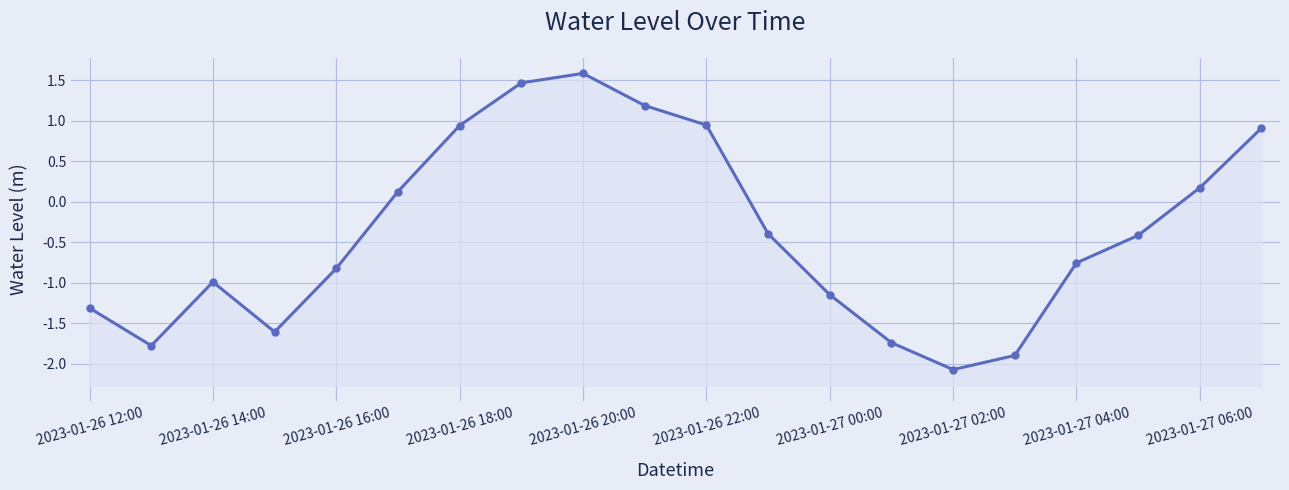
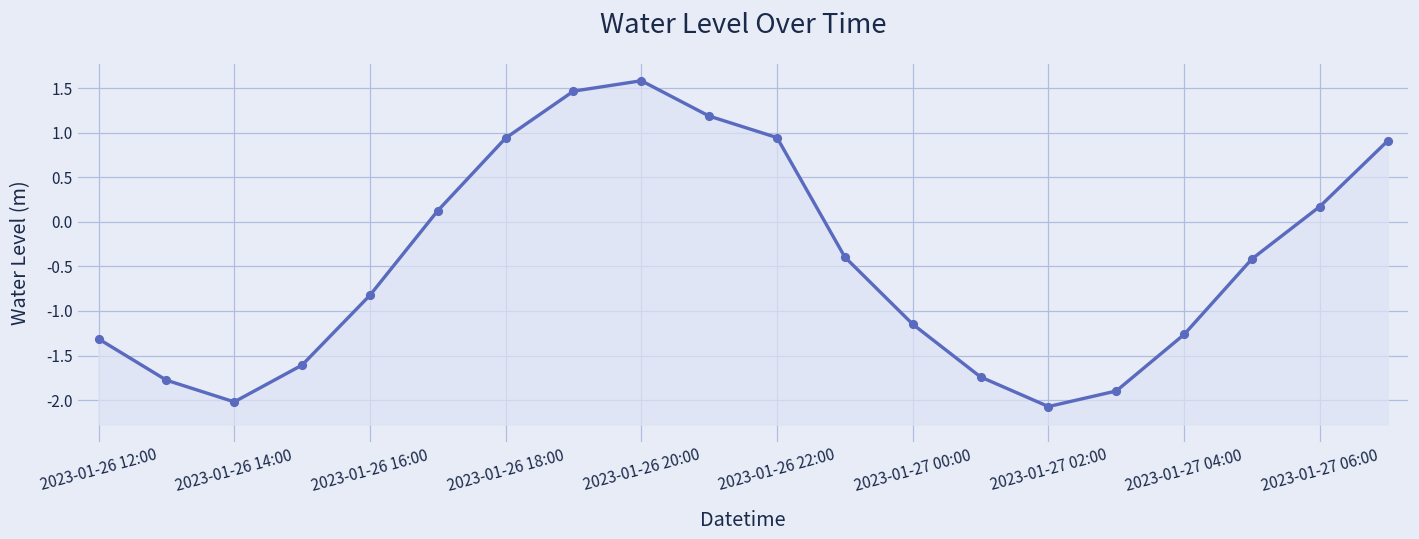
  {
    "2023-01-26 12:00": -1.3,
-   "2023-01-26 14:00": -1.0,
+   "2023-01-26 14:00": -2.0,
    "2023-01-26 16:00": -0.8,
    "2023-01-26 18:00": 0.9,
    "2023-01-26 20:00": 1.6,
    "2023-01-26 22:00": 0.9,
    "2023-01-27 00:00": -1.1,
    "2023-01-27 02:00": -2.1,
-   "2023-01-27 04:00": -0.8,
+   "2023-01-27 04:00": -1.3,
    "2023-01-27 06:00": 0.2
  }
